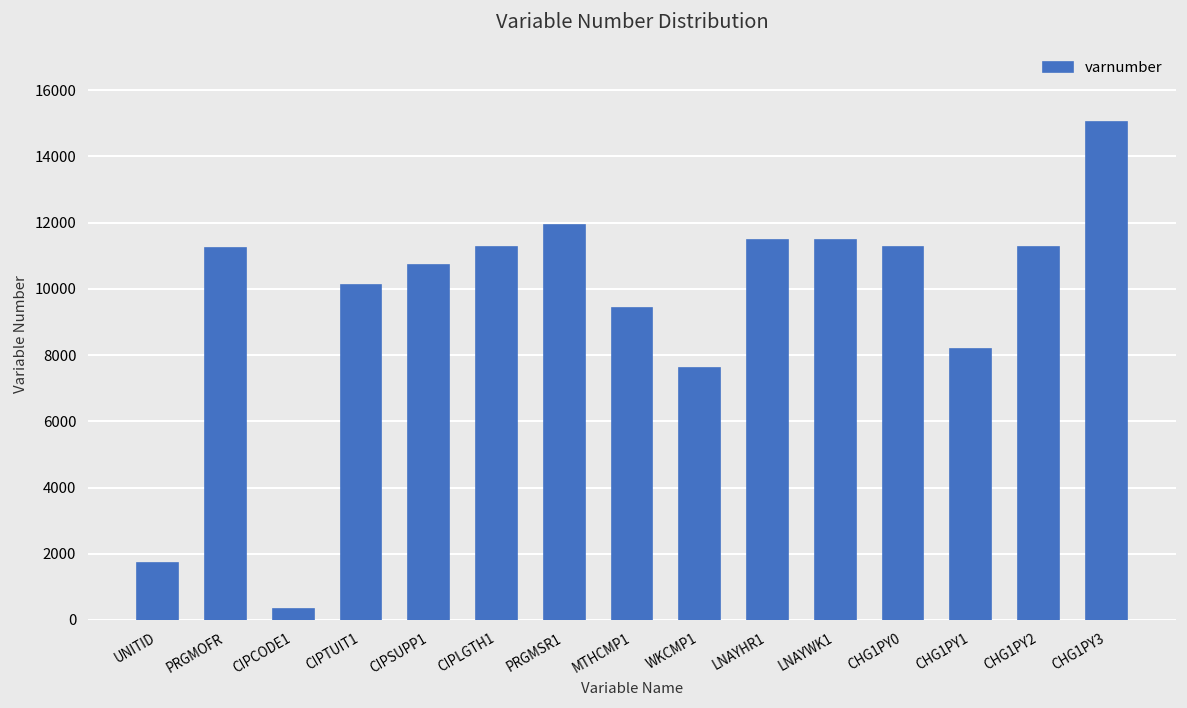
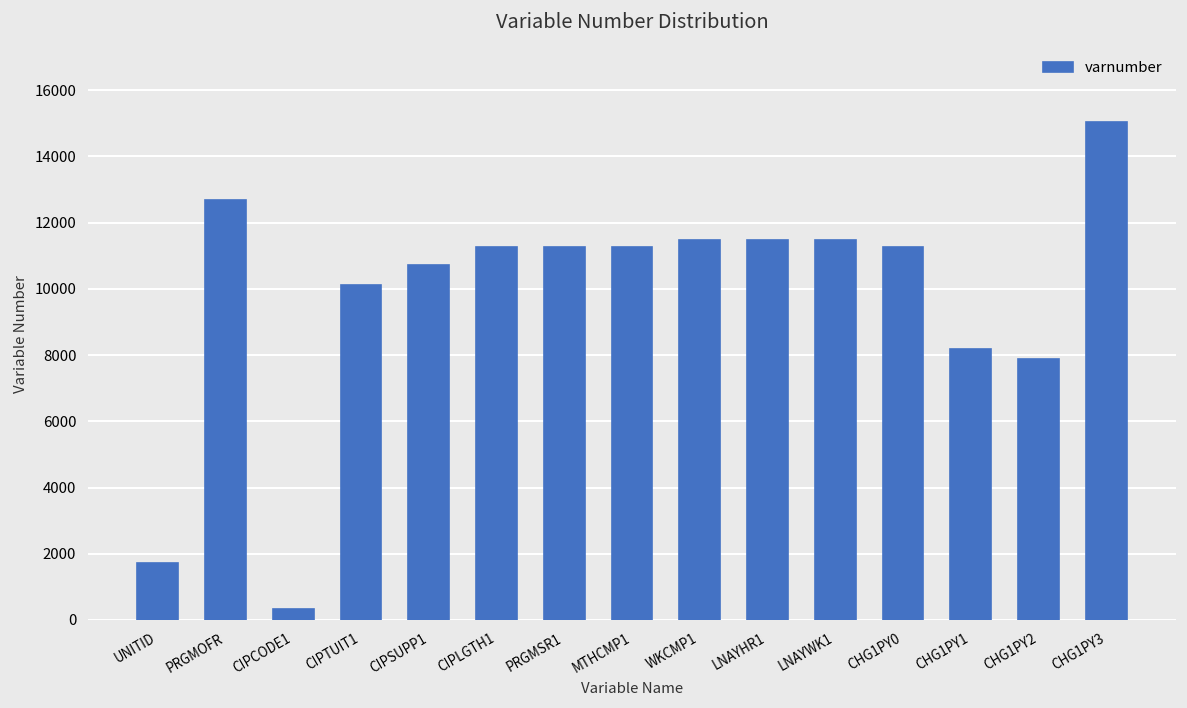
  {
    "UNITID": 1700,
-   "PRGMOFR": 11200,
+   "PRGMOFR": 12700,
    "CIPCODE1": 300,
    "CIPTUIT1": 10100,
    "CIPSUPP1": 10700,
    "CIPLGTH1": 11300,
-   "PRGMSR1": 11900,
-   "MTHCMP1": 9400,
-   "WKCMP1": 7600,
+   "PRGMSR1": 11300,
+   "MTHCMP1": 11300,
+   "WKCMP1": 11500,
    "LNAYHR1": 11500,
    "LNAYWK1": 11500,
    "CHG1PY0": 11300,
    "CHG1PY1": 8200,
-   "CHG1PY2": 11300,
+   "CHG1PY2": 7900,
    "CHG1PY3": 15000
  }
